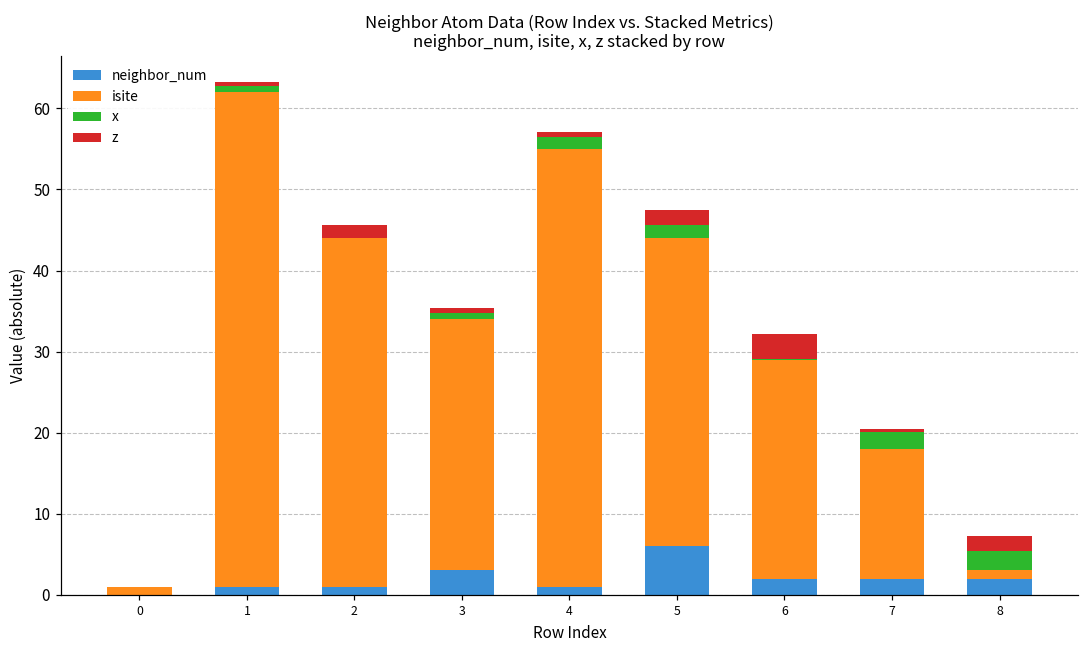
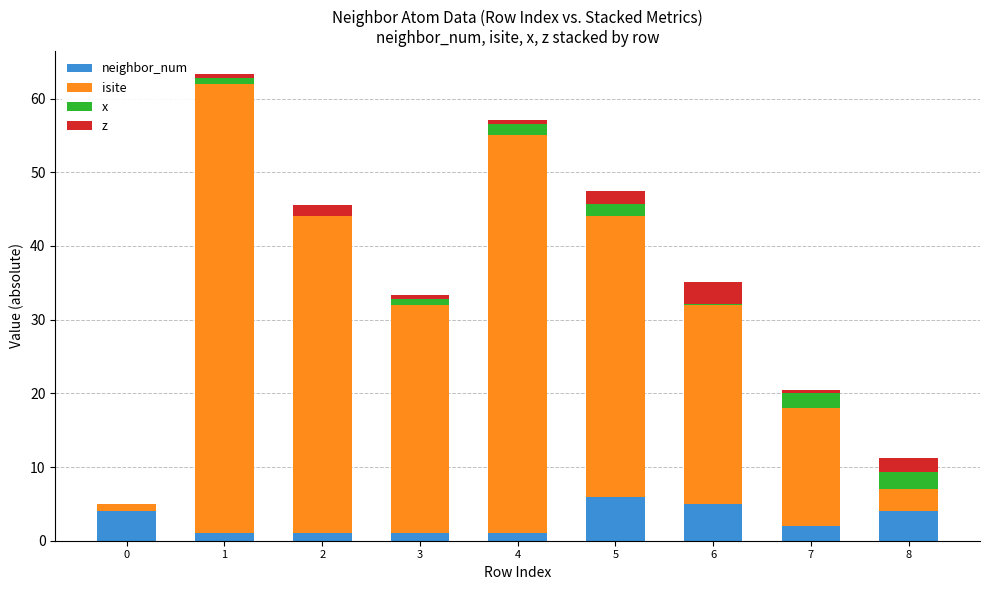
  {
    "neighbor_num": {
-     "0": 0,
+     "0": 4,
      "1": 1,
      "2": 1,
-     "3": 3,
+     "3": 1,
      "4": 1,
      "5": 6,
-     "6": 2,
+     "6": 5,
      "7": 2,
-     "8": 2
+     "8": 4
    },
    "isite": {
      "0": 1,
      "1": 61,
      "2": 43,
      "3": 31,
      "4": 54,
      "5": 38,
      "6": 27,
      "7": 16,
-     "8": 1
+     "8": 3
    },
    "x": {
      "0": 0,
      "1": 1,
      "2": 0,
      "3": 1,
      "4": 2,
      "5": 2,
      "7": 2,
      "8": 2
    },
    "z": {
      "0": 0,
      "1": 1,
      "2": 2,
      "3": 1,
      "4": 1,
      "5": 2,
      "6": 3,
      "7": 0,
      "8": 2
    }
  }
